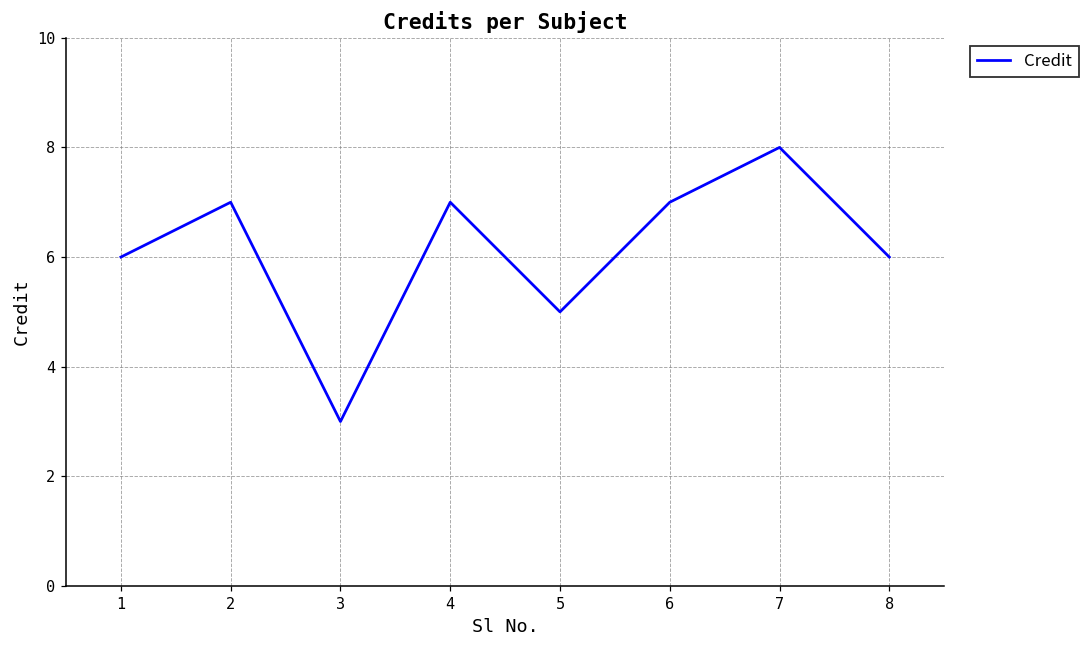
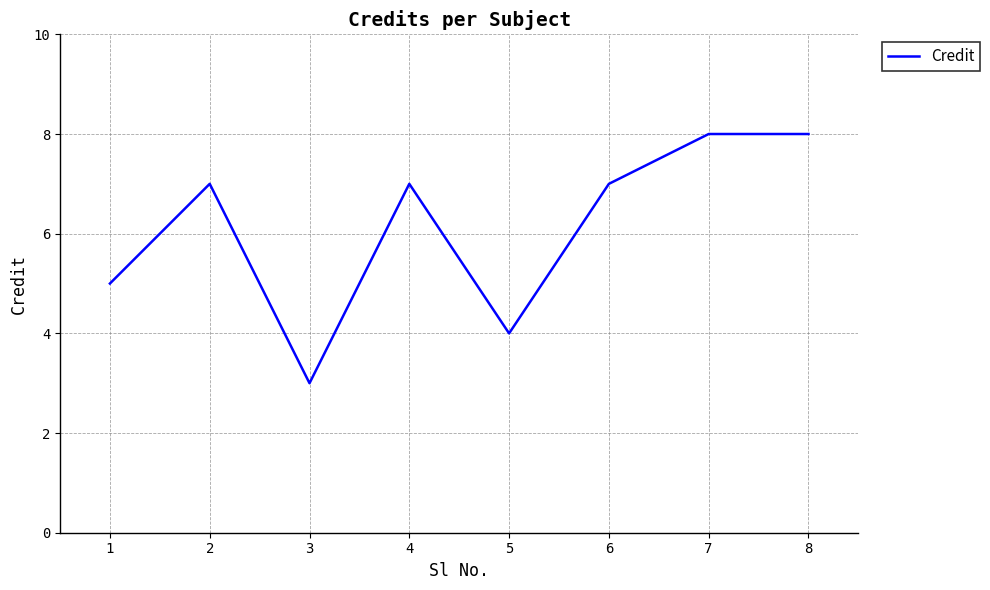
  {
-   "1": 6,
+   "1": 5,
    "2": 7,
    "3": 3,
    "4": 7,
-   "5": 5,
+   "5": 4,
    "6": 7,
    "7": 8,
-   "8": 6
+   "8": 8
  }
